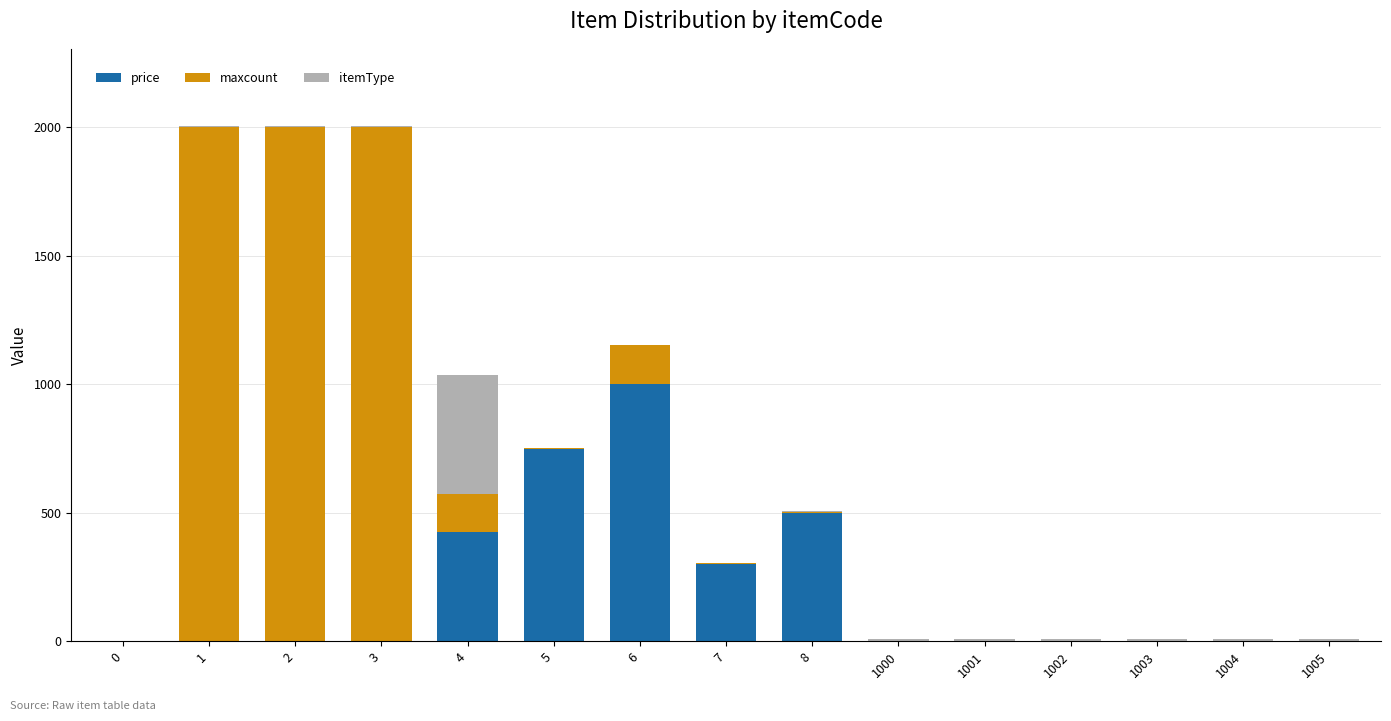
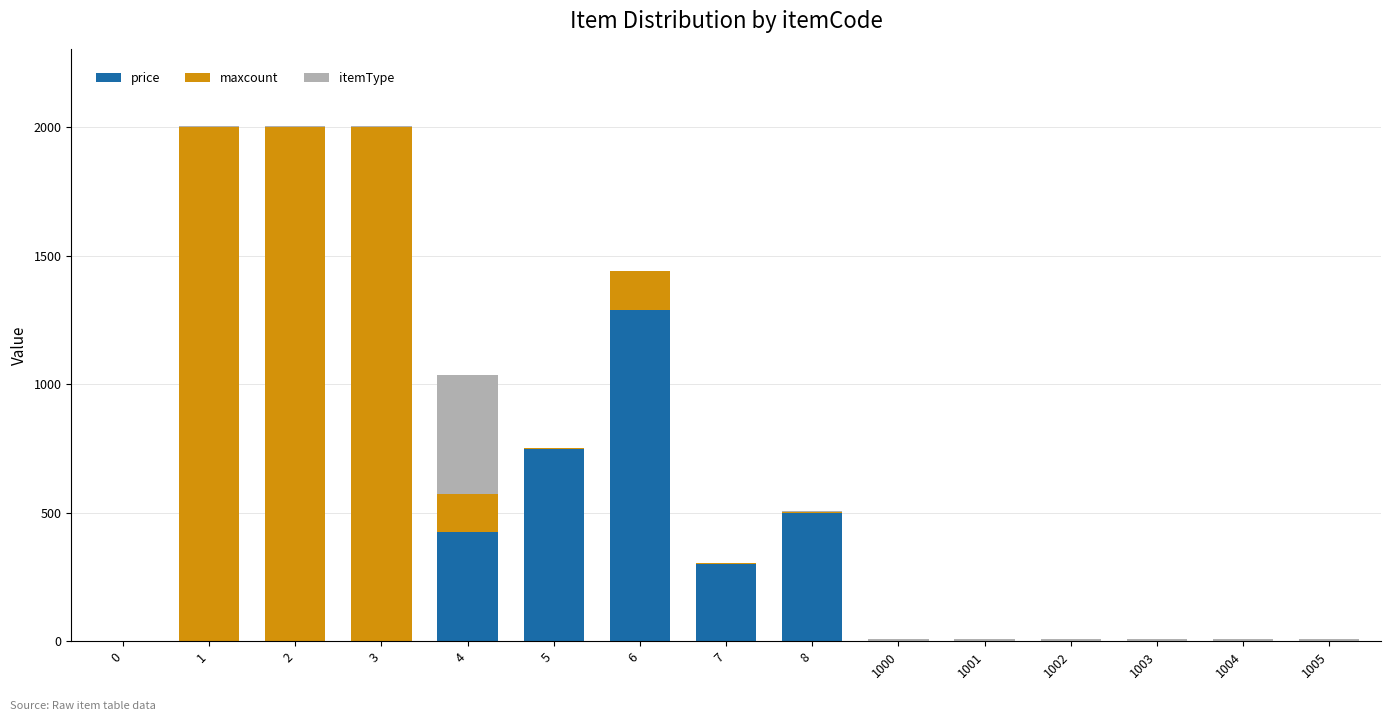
  {
    "price": {
      "0": 0,
      "4": 430,
      "5": 750,
-     "6": 1000,
+     "6": 1290,
      "7": 300,
      "8": 500,
      "1000": 0,
      "1001": 0,
      "1002": 0,
      "1003": 0,
      "1004": 0,
      "1005": 0
    },
    "maxcount": {
      "0": 0,
      "1": 2000,
      "2": 2000,
      "3": 2000,
      "4": 150,
      "6": 150,
      "1000": 0,
      "1001": 0,
      "1002": 0,
      "1003": 0,
      "1004": 0,
      "1005": 0
    },
    "itemType": {
      "0": 0,
      "4": 460,
      "1000": 10,
      "1001": 10,
      "1002": 10,
      "1003": 10,
      "1004": 10,
      "1005": 10
    }
  }
